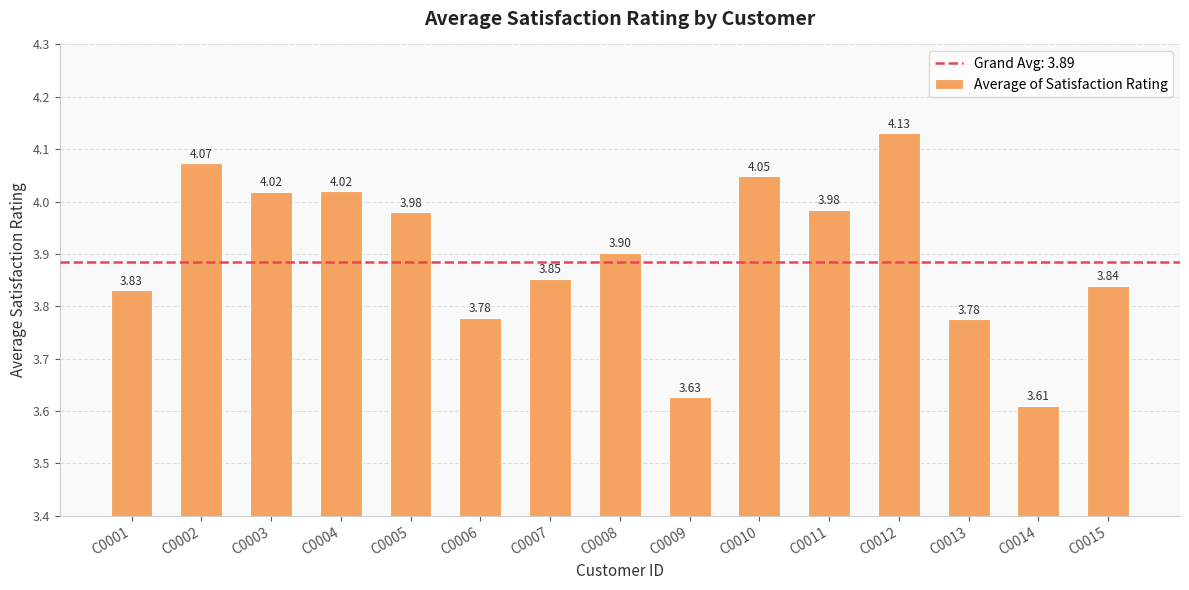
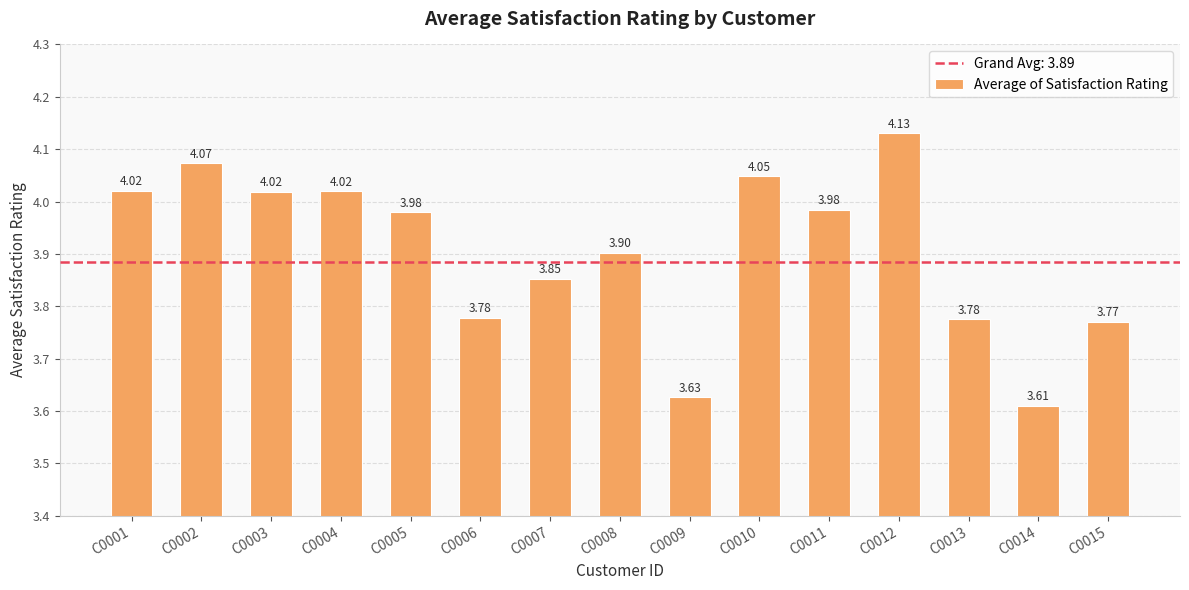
  {
-   "C0001": 3.83,
+   "C0001": 4.02,
    "C0002": 4.07,
    "C0003": 4.02,
    "C0004": 4.02,
    "C0005": 3.98,
    "C0006": 3.78,
    "C0007": 3.85,
    "C0008": 3.90,
    "C0009": 3.63,
    "C0010": 4.05,
    "C0011": 3.98,
    "C0012": 4.13,
    "C0013": 3.78,
    "C0014": 3.61,
-   "C0015": 3.84
+   "C0015": 3.77
  }
